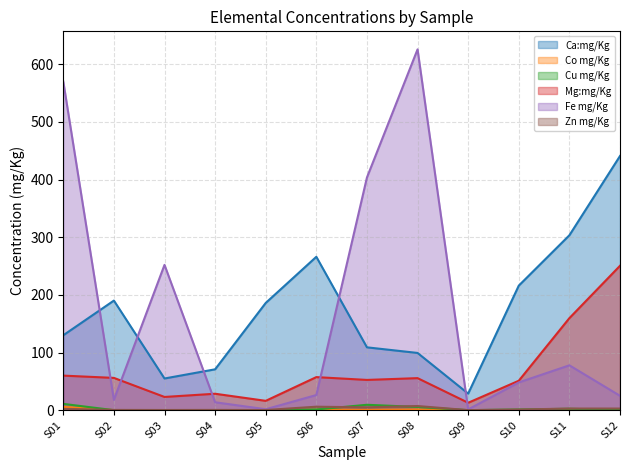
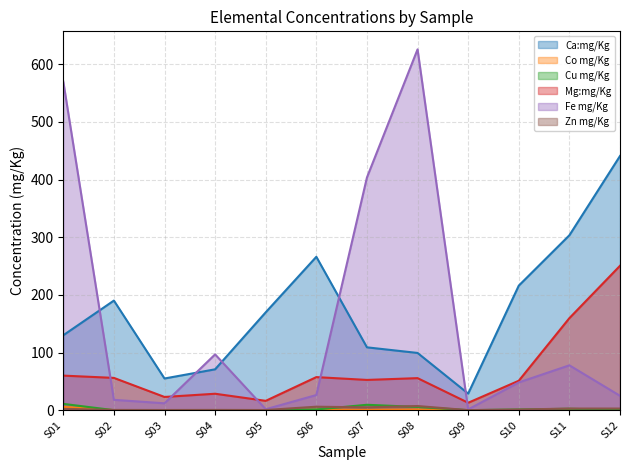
  {
    "Ca:mg/Kg": {
      "S01": 130,
      "S02": 190,
      "S03": 60,
      "S04": 70,
-     "S05": 190,
+     "S05": 170,
      "S06": 270,
      "S07": 110,
      "S08": 100,
      "S09": 30,
      "S10": 220,
      "S11": 300,
      "S12": 440
    },
    "Cu mg/Kg": {
      "S01": 10,
      "S07": 10
    },
    "Fe mg/Kg": {
      "S01": 570,
      "S02": 20,
-     "S03": 250,
-     "S04": 10,
+     "S03": 10,
+     "S04": 100,
      "S06": 30,
      "S07": 400,
      "S08": 630,
      "S11": 80,
      "S12": 20
    }
  }
